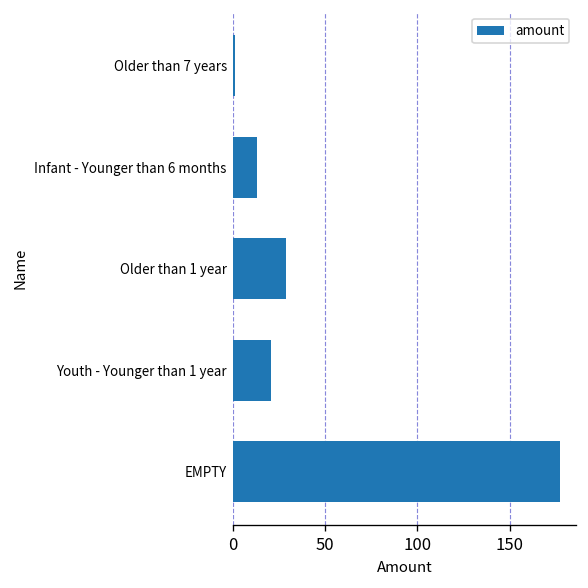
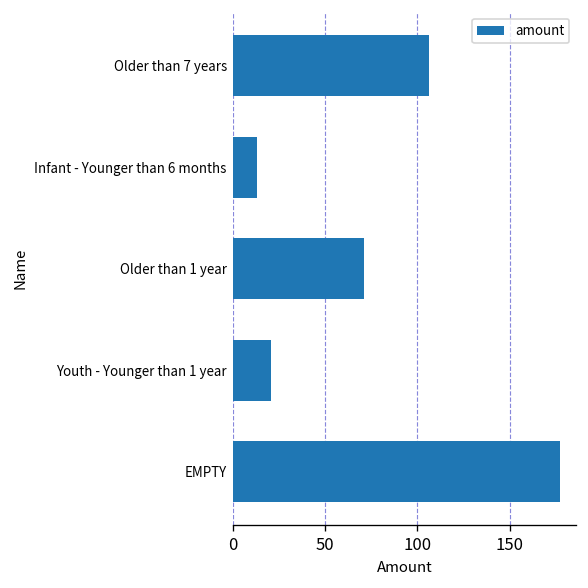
  {
-   "Older than 7 years": 1,
+   "Older than 7 years": 106,
    "Infant - Younger than 6 months": 13,
-   "Older than 1 year": 29,
+   "Older than 1 year": 71,
    "Youth - Younger than 1 year": 21,
    "EMPTY": 177
  }
